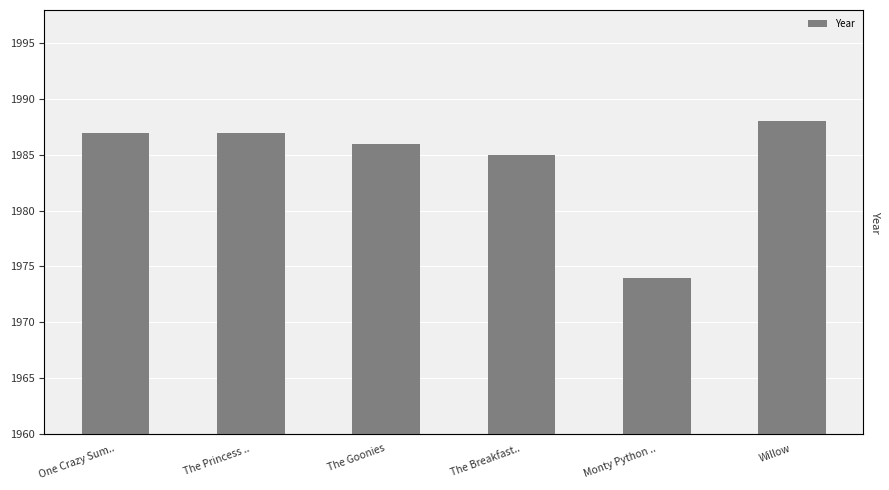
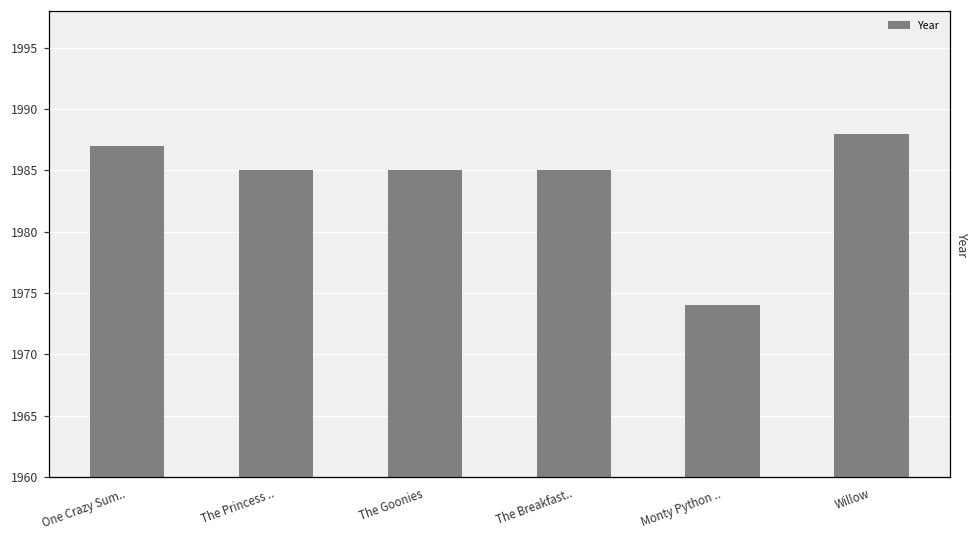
  {
    "One Crazy Sum..": 1987,
-   "The Princess ..": 1987,
-   "The Goonies": 1986,
+   "The Princess ..": 1985,
+   "The Goonies": 1985,
    "The Breakfast..": 1985,
    "Monty Python ..": 1974,
    "Willow": 1988
  }
